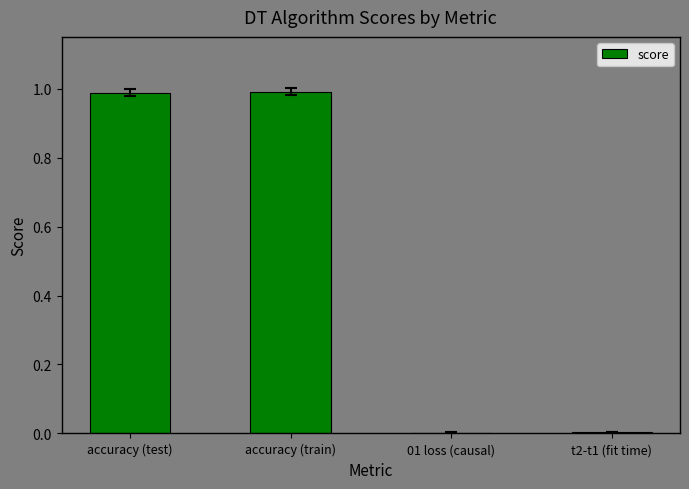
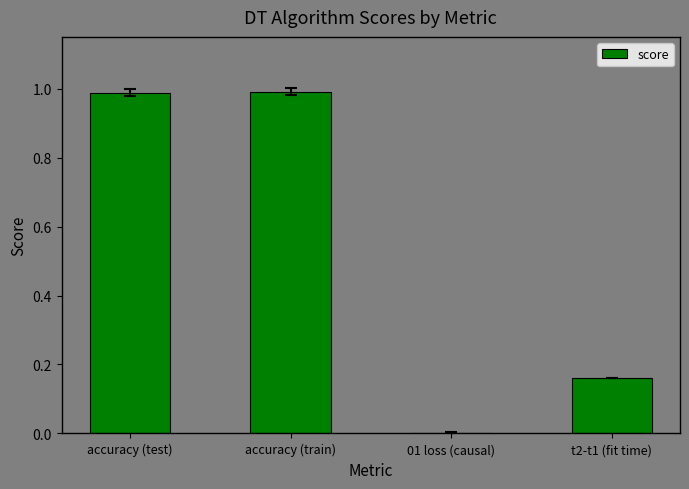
  {
    "score": {
      "accuracy (test)": 0.99,
      "accuracy (train)": 0.99,
      "01 loss (causal)": 0.00,
-     "t2-t1 (fit time)": 0.00
+     "t2-t1 (fit time)": 0.16
    }
  }
